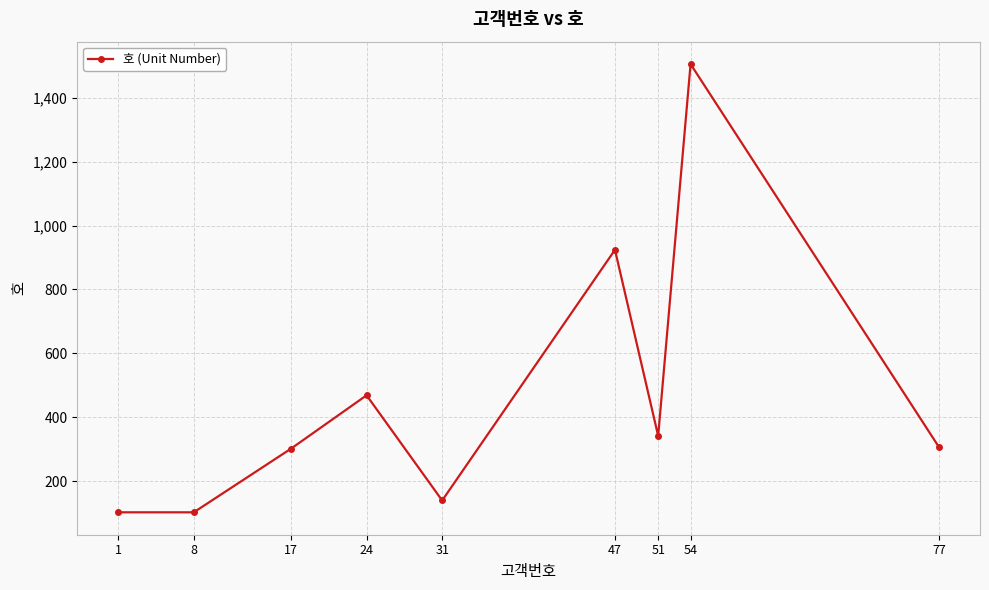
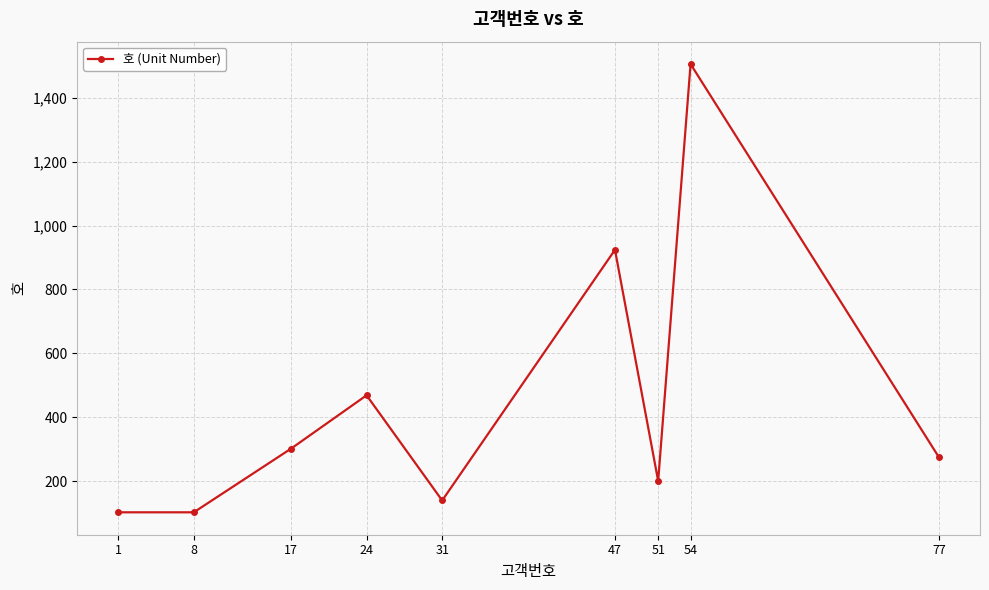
  {
    "1": "100",
    "8": "100",
    "17": "300",
    "24": "470",
    "31": "140",
    "47": "920",
-   "51": "340",
+   "51": "200",
    "54": "1,510",
-   "77": "310"
+   "77": "280"
  }
